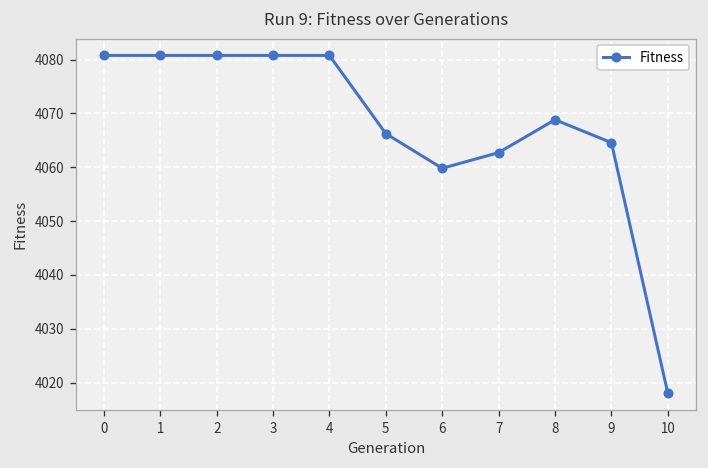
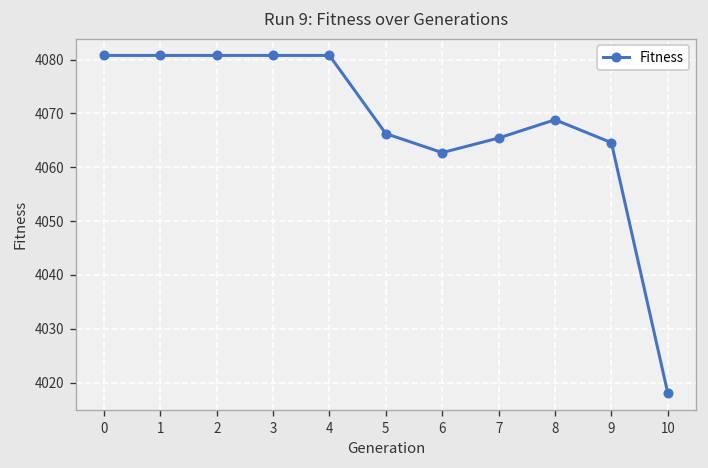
  {
    "0": 4081,
    "1": 4081,
    "2": 4081,
    "3": 4081,
    "4": 4081,
    "5": 4066,
-   "6": 4060,
-   "7": 4063,
+   "6": 4063,
+   "7": 4065,
    "8": 4069,
    "9": 4065,
    "10": 4018
  }
